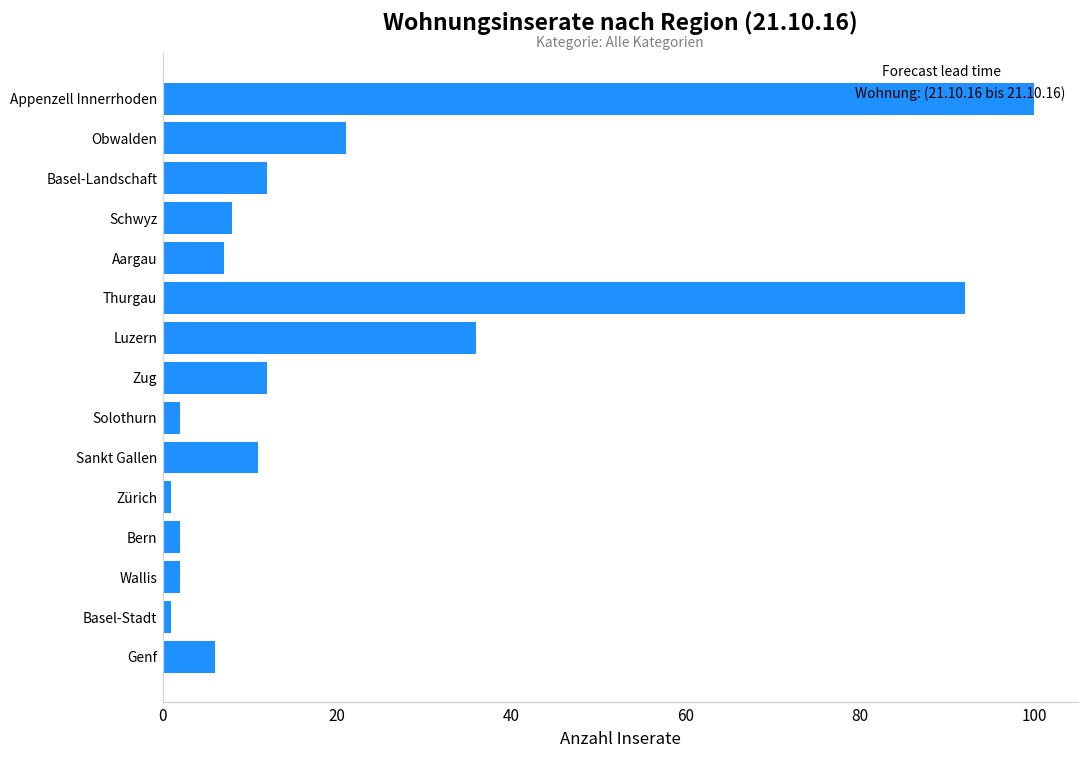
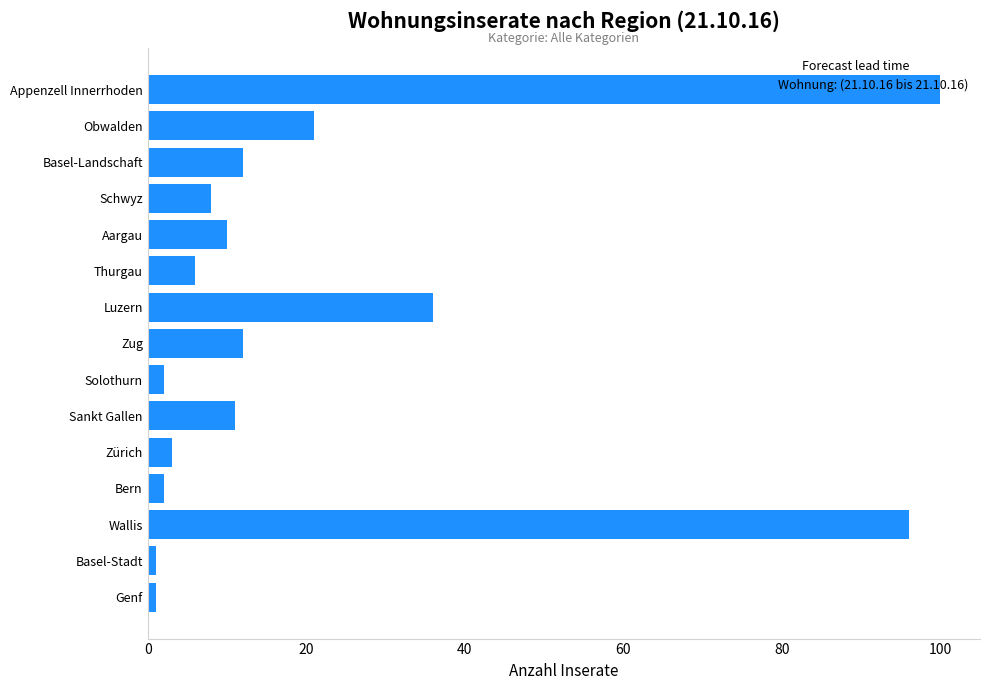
  {
    "Appenzell Innerrhoden": 100,
    "Obwalden": 21,
    "Basel-Landschaft": 12,
    "Schwyz": 8,
-   "Aargau": 7,
-   "Thurgau": 92,
+   "Aargau": 10,
+   "Thurgau": 6,
    "Luzern": 36,
    "Zug": 12,
    "Solothurn": 2,
    "Sankt Gallen": 11,
-   "Zürich": 1,
+   "Zürich": 3,
    "Bern": 2,
-   "Wallis": 2,
+   "Wallis": 96,
    "Basel-Stadt": 1,
-   "Genf": 6
+   "Genf": 1
  }
